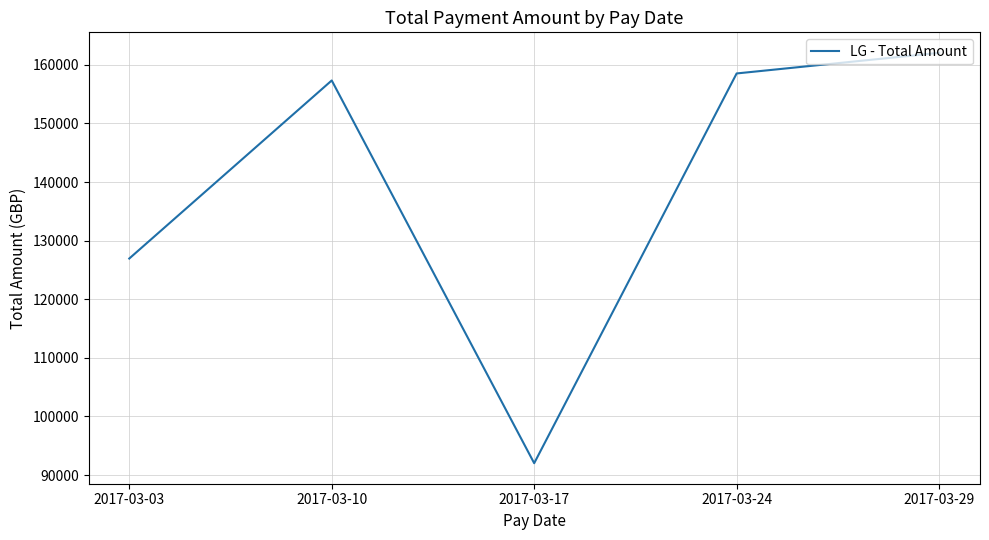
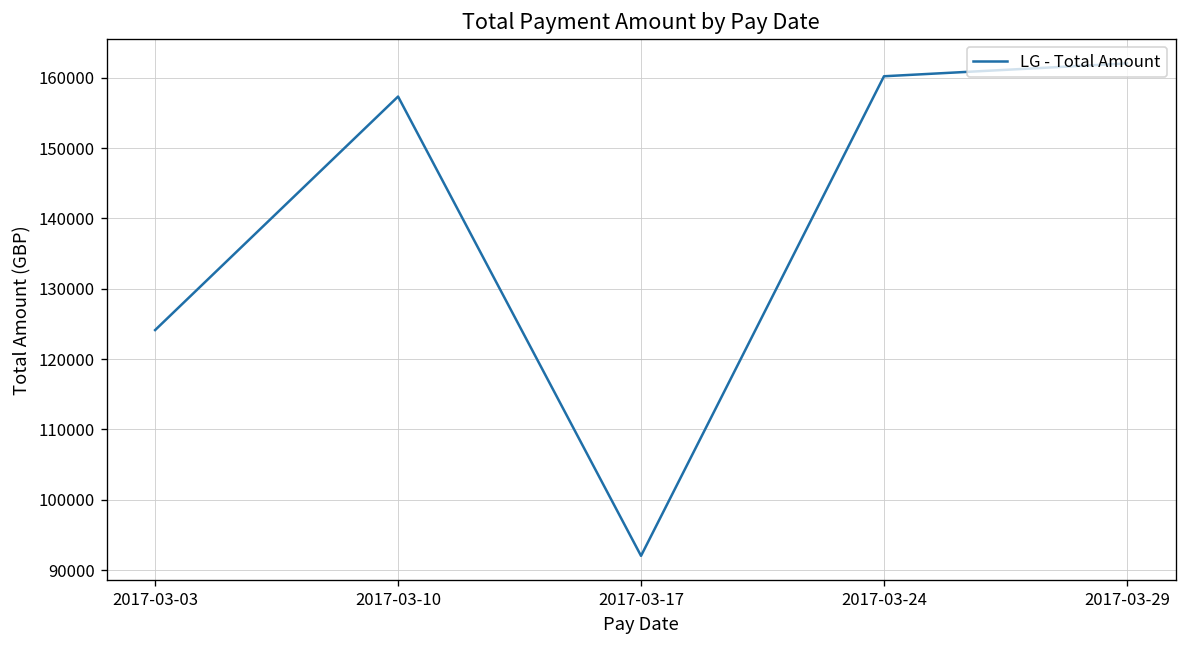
  {
-   "2017-03-03": 127000,
+   "2017-03-03": 124000,
    "2017-03-10": 157000,
    "2017-03-17": 92000,
-   "2017-03-24": 159000
+   "2017-03-24": 160000
  }
